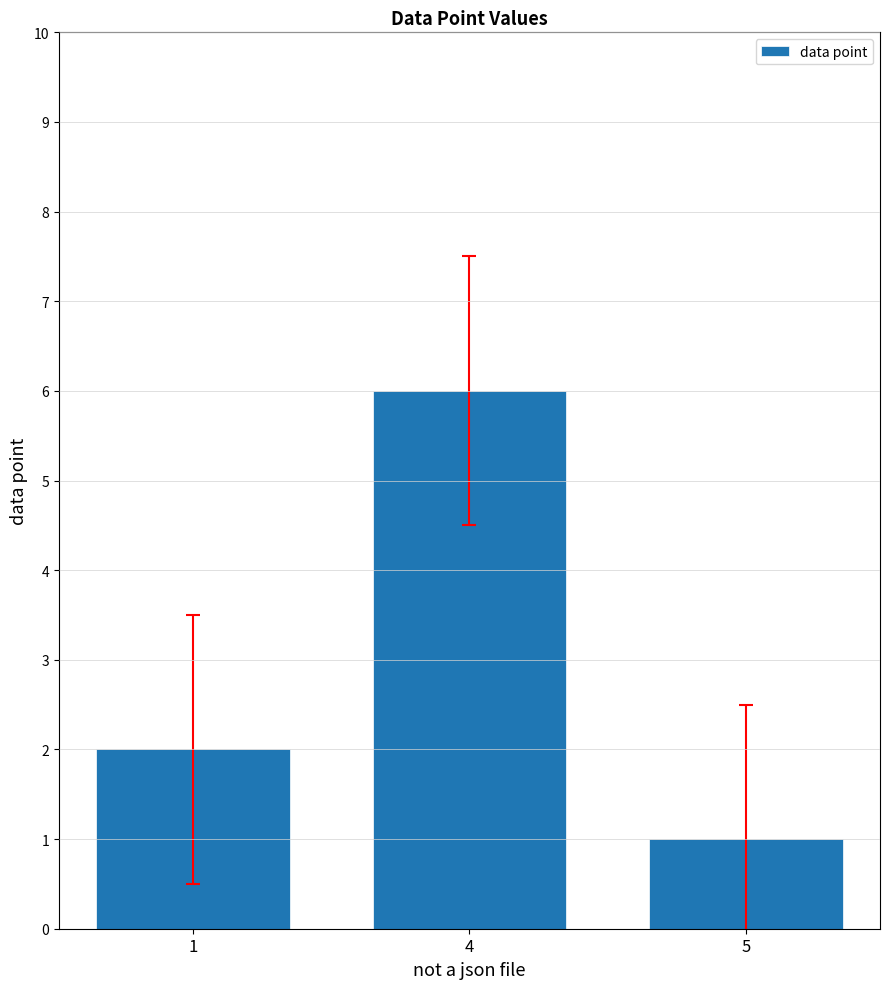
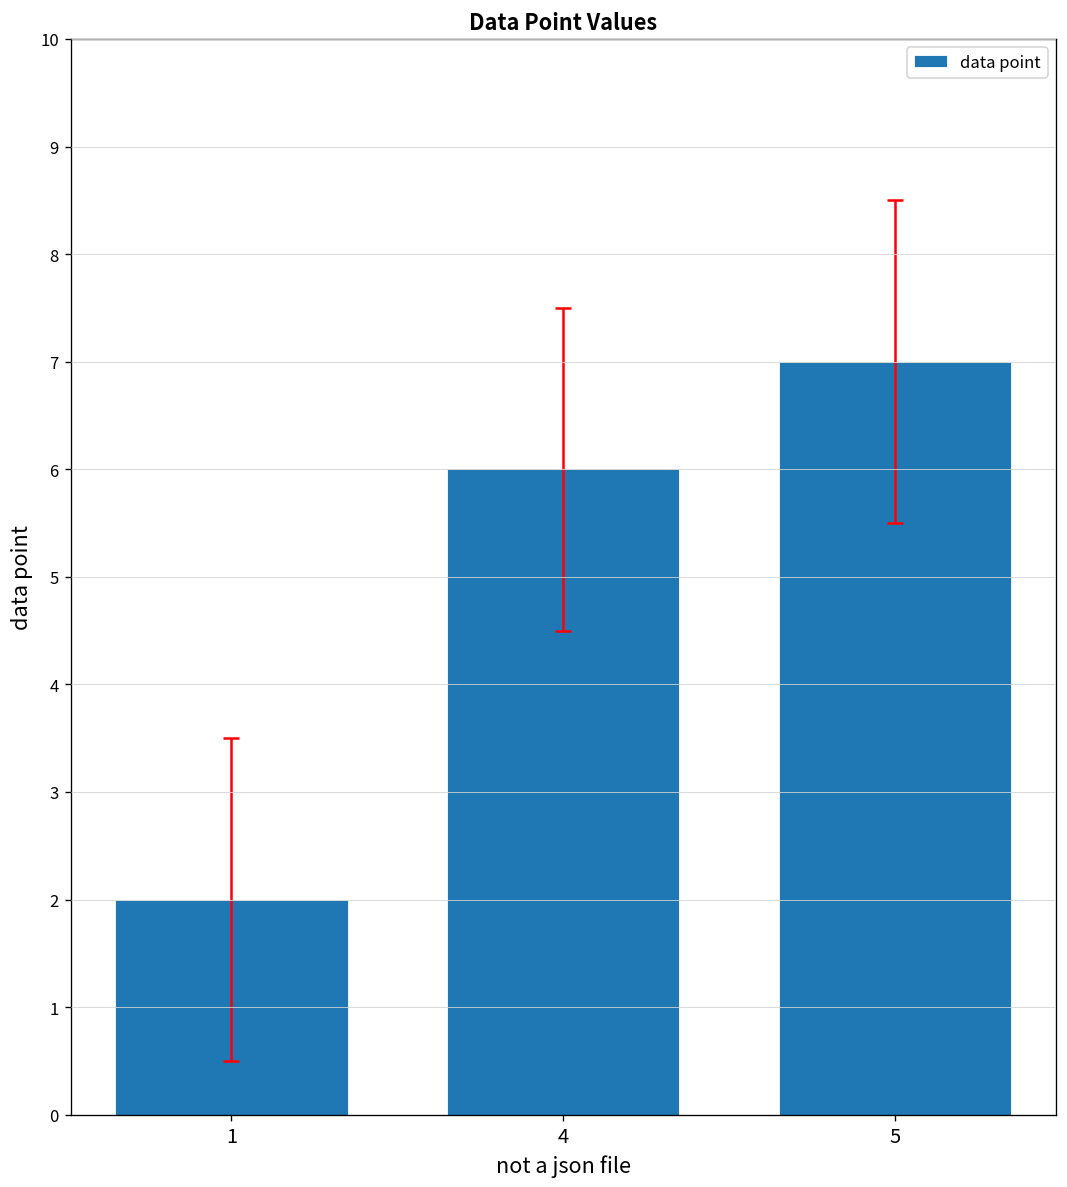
  {
    "data point": {
      "1": 2,
      "4": 6,
-     "5": 1
+     "5": 7
    }
  }
